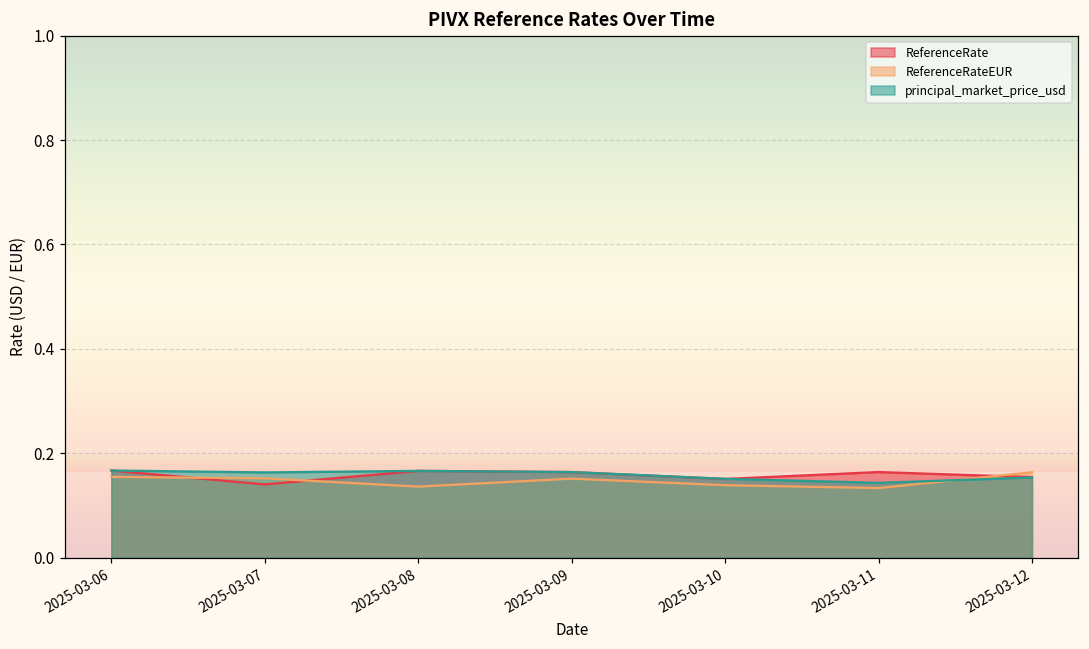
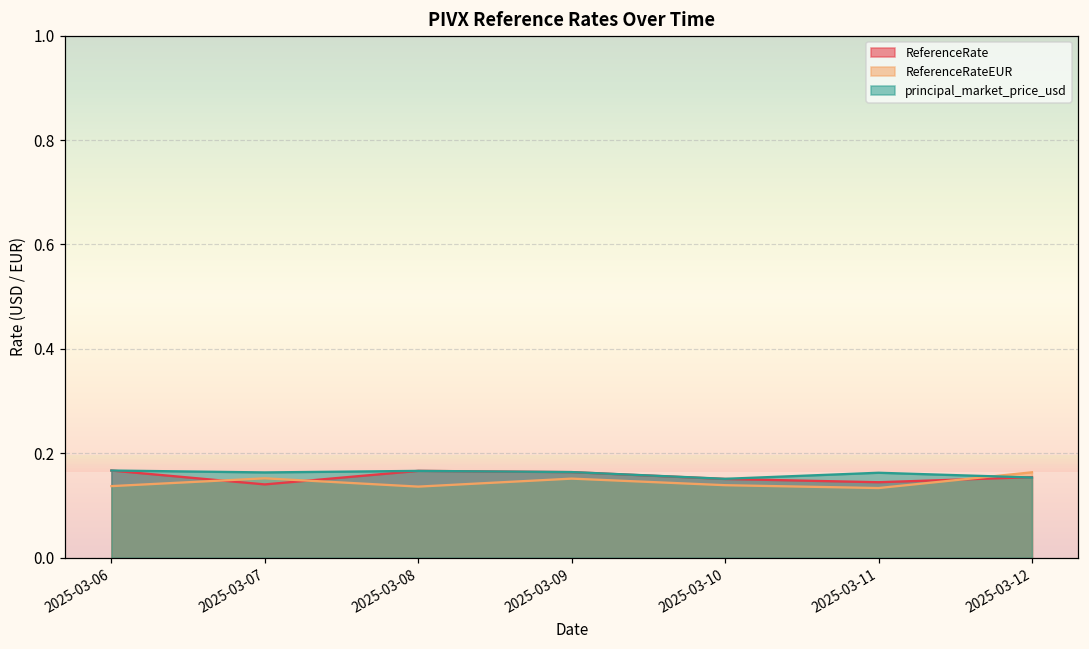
  {
    "ReferenceRate": {
      "2025-03-07": 0.14,
-     "2025-03-11": 0.16
+     "2025-03-11": 0.14
    },
    "ReferenceRateEUR": {
-     "2025-03-06": 0.15,
+     "2025-03-06": 0.14,
      "2025-03-07": 0.15,
      "2025-03-08": 0.14,
      "2025-03-09": 0.15,
      "2025-03-10": 0.14,
      "2025-03-11": 0.13,
      "2025-03-12": 0.16
    },
    "principal_market_price_usd": {
      "2025-03-07": 0.16,
-     "2025-03-11": 0.14
+     "2025-03-11": 0.16
    }
  }
